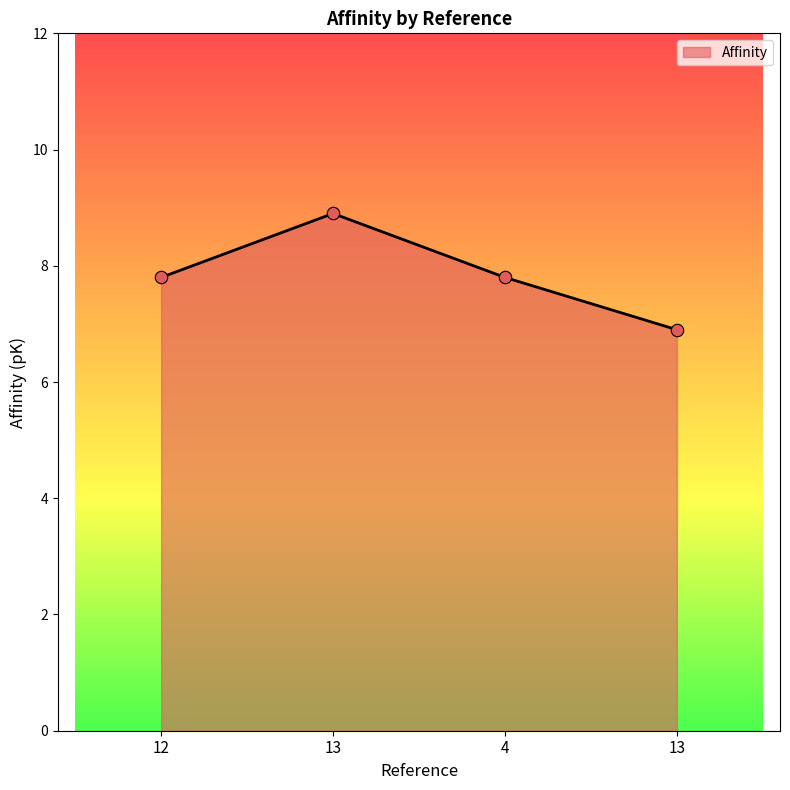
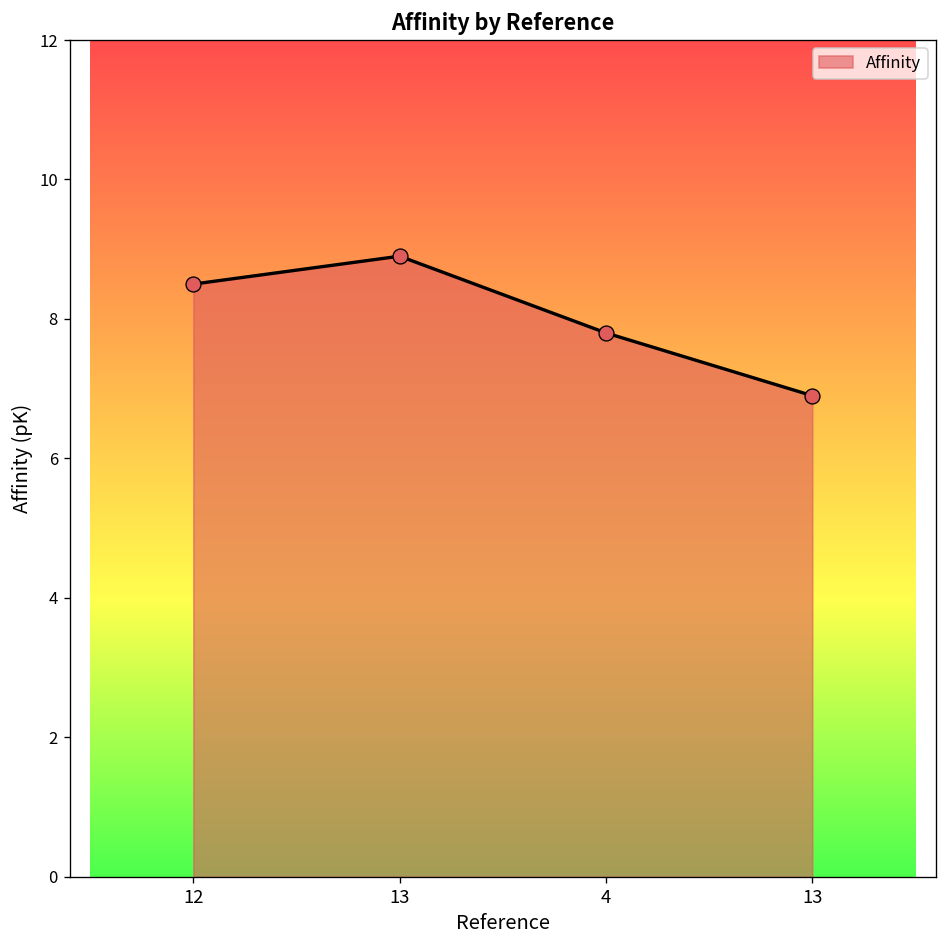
  {
-   "12": 7.8,
+   "12": 8.5,
    "4": 7.8
  }
